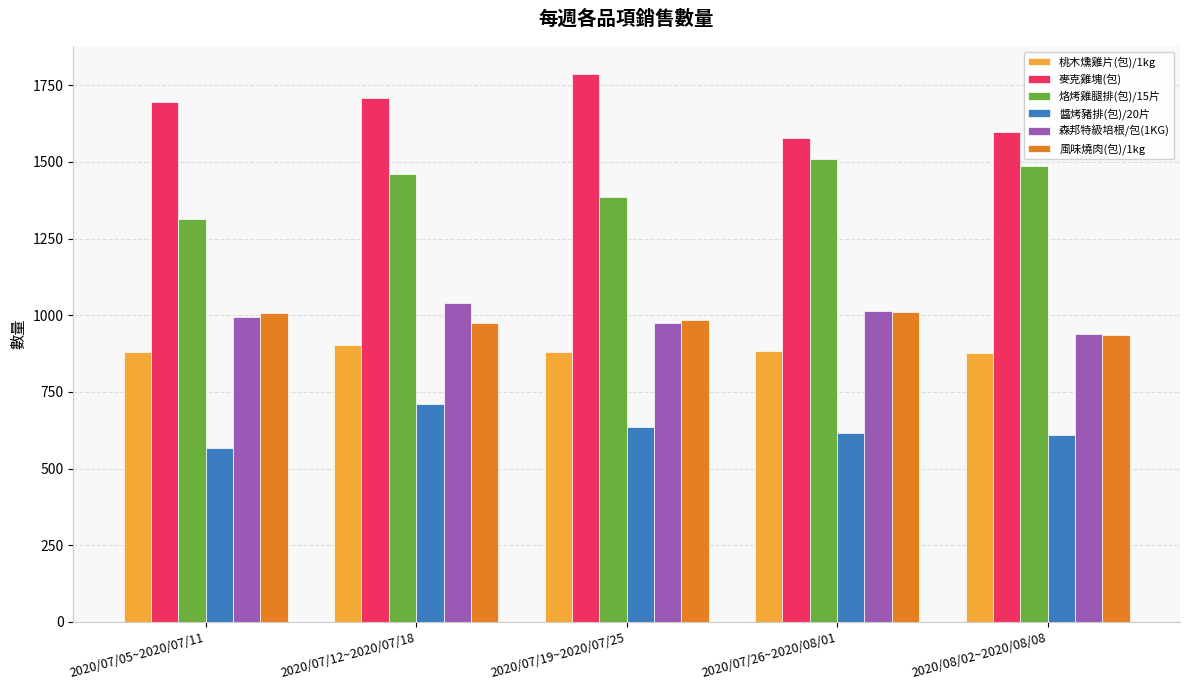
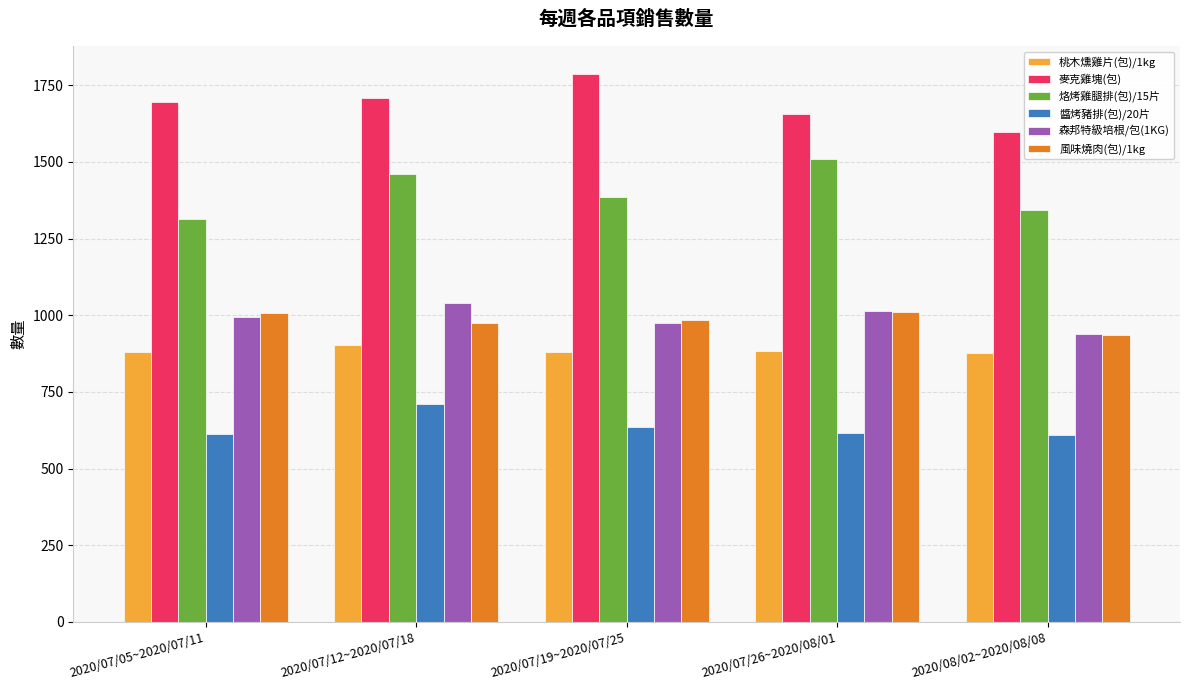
  {
    "麥克雞塊(包)": {
      "2020/07/05~2020/07/11": 1700,
      "2020/07/12~2020/07/18": 1710,
      "2020/07/19~2020/07/25": 1790,
-     "2020/07/26~2020/08/01": 1580,
+     "2020/07/26~2020/08/01": 1660,
      "2020/08/02~2020/08/08": 1600
    },
    "烙烤雞腿排(包)/15片": {
      "2020/07/05~2020/07/11": 1320,
      "2020/07/12~2020/07/18": 1460,
      "2020/07/19~2020/07/25": 1380,
      "2020/07/26~2020/08/01": 1510,
-     "2020/08/02~2020/08/08": 1490
+     "2020/08/02~2020/08/08": 1340
    },
    "醬烤豬排(包)/20片": {
-     "2020/07/05~2020/07/11": 570,
+     "2020/07/05~2020/07/11": 610,
      "2020/07/12~2020/07/18": 710,
      "2020/07/19~2020/07/25": 640,
      "2020/07/26~2020/08/01": 620,
      "2020/08/02~2020/08/08": 610
    },
    "森邦特級培根/包(1KG)": {
      "2020/07/05~2020/07/11": 1000,
      "2020/07/12~2020/07/18": 1040,
      "2020/07/19~2020/07/25": 980,
      "2020/07/26~2020/08/01": 1020,
      "2020/08/02~2020/08/08": 940
    }
  }
